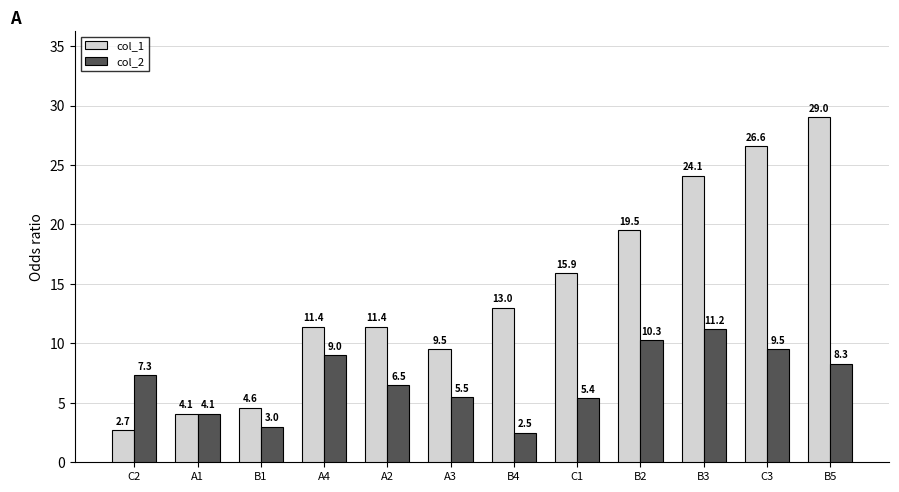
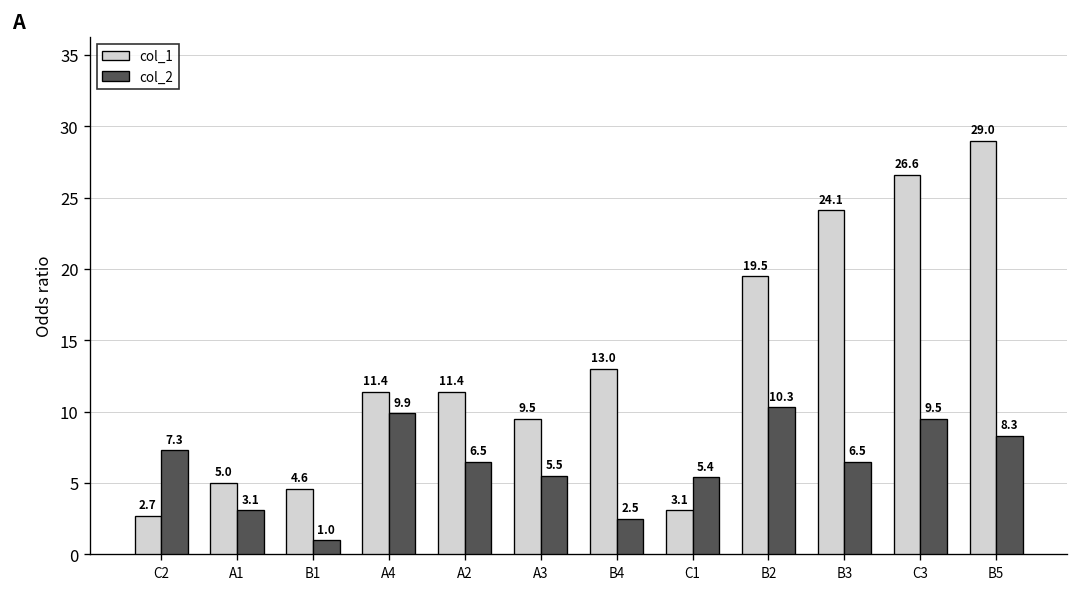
  {
    "col_1": {
      "C2": 2.7,
-     "A1": 4.1,
+     "A1": 5.0,
      "B1": 4.6,
      "A4": 11.4,
      "A2": 11.4,
      "A3": 9.5,
      "B4": 13.0,
-     "C1": 15.9,
+     "C1": 3.1,
      "B2": 19.5,
      "B3": 24.1,
      "C3": 26.6,
      "B5": 29.0
    },
    "col_2": {
      "C2": 7.3,
-     "A1": 4.1,
-     "B1": 3.0,
-     "A4": 9.0,
+     "A1": 3.1,
+     "B1": 1.0,
+     "A4": 9.9,
      "A2": 6.5,
      "A3": 5.5,
      "B4": 2.5,
      "C1": 5.4,
      "B2": 10.3,
-     "B3": 11.2,
+     "B3": 6.5,
      "C3": 9.5,
      "B5": 8.3
    }
  }
